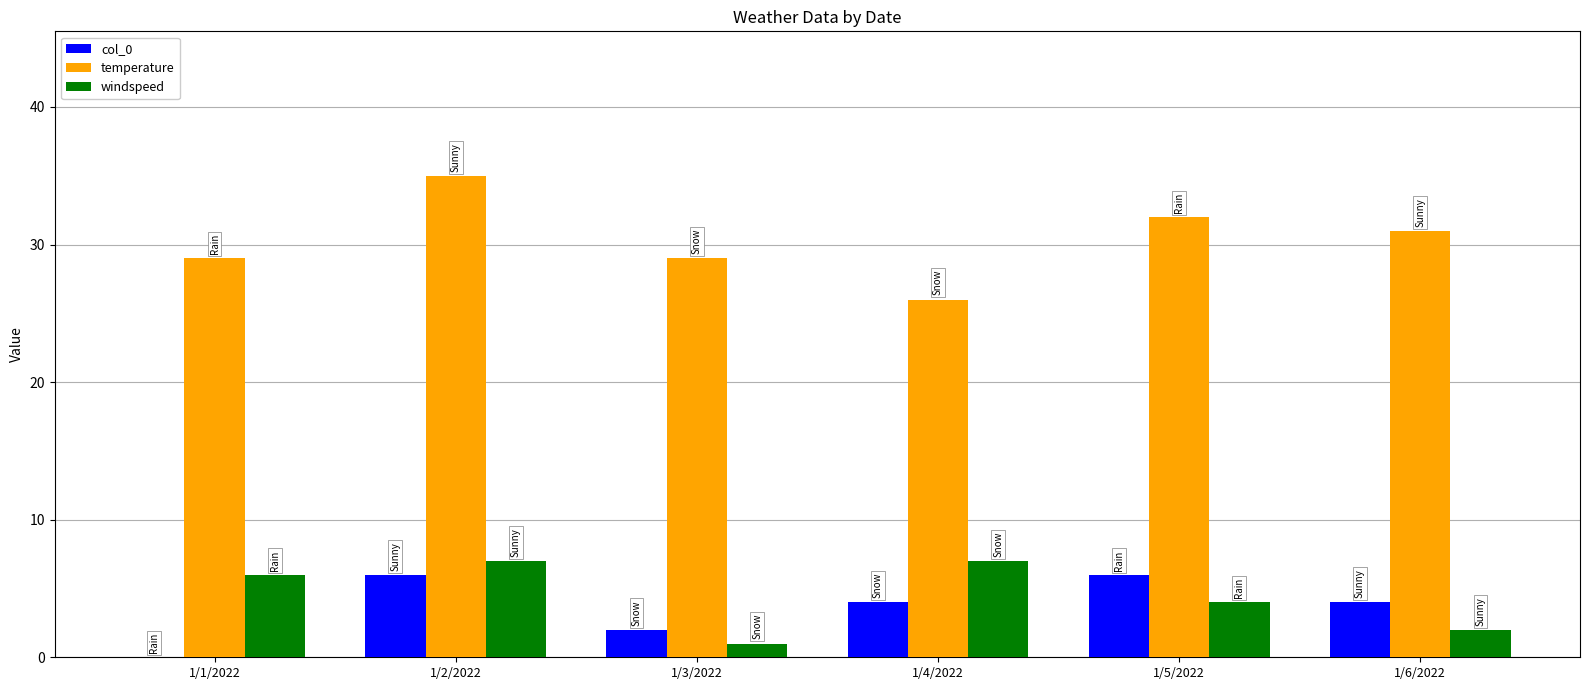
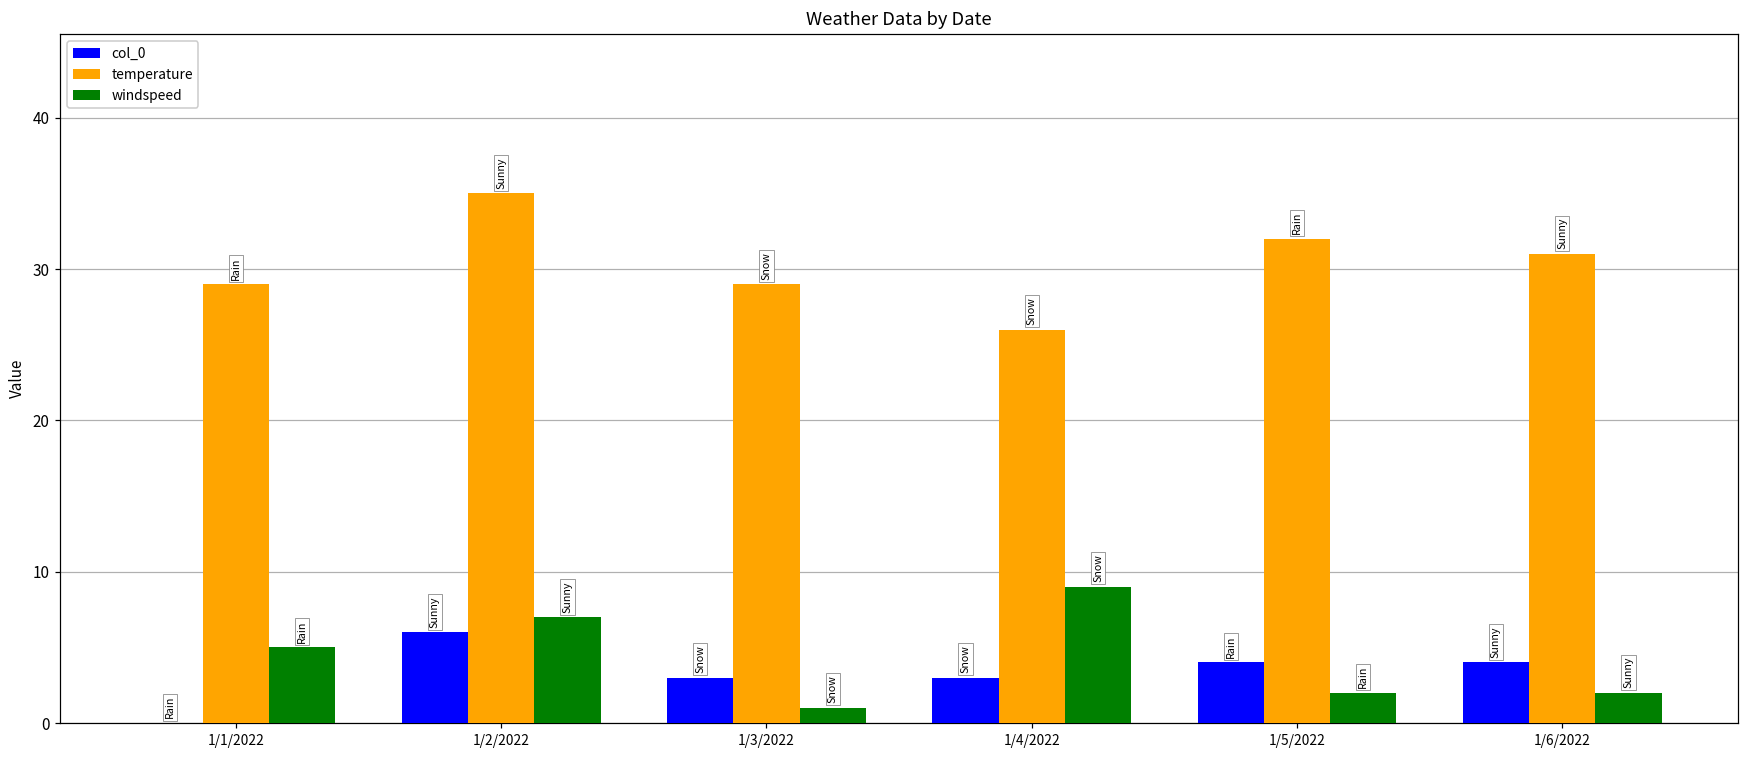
  {
    "col_0": {
      "1/1/2022": 0,
      "1/2/2022": 6,
-     "1/3/2022": 2,
-     "1/4/2022": 4,
-     "1/5/2022": 6,
+     "1/3/2022": 3,
+     "1/4/2022": 3,
+     "1/5/2022": 4,
      "1/6/2022": 4
    },
    "temperature": {
      "1/1/2022": 29,
      "1/2/2022": 35,
      "1/3/2022": 29,
      "1/4/2022": 26,
      "1/5/2022": 32,
      "1/6/2022": 31
    },
    "windspeed": {
-     "1/1/2022": 6,
+     "1/1/2022": 5,
      "1/2/2022": 7,
      "1/3/2022": 1,
-     "1/4/2022": 7,
-     "1/5/2022": 4,
+     "1/4/2022": 9,
+     "1/5/2022": 2,
      "1/6/2022": 2
    }
  }
